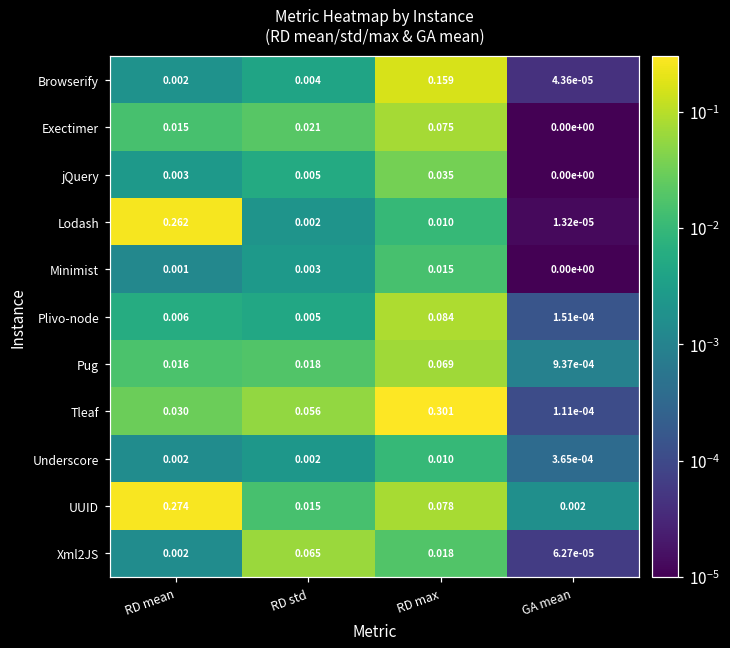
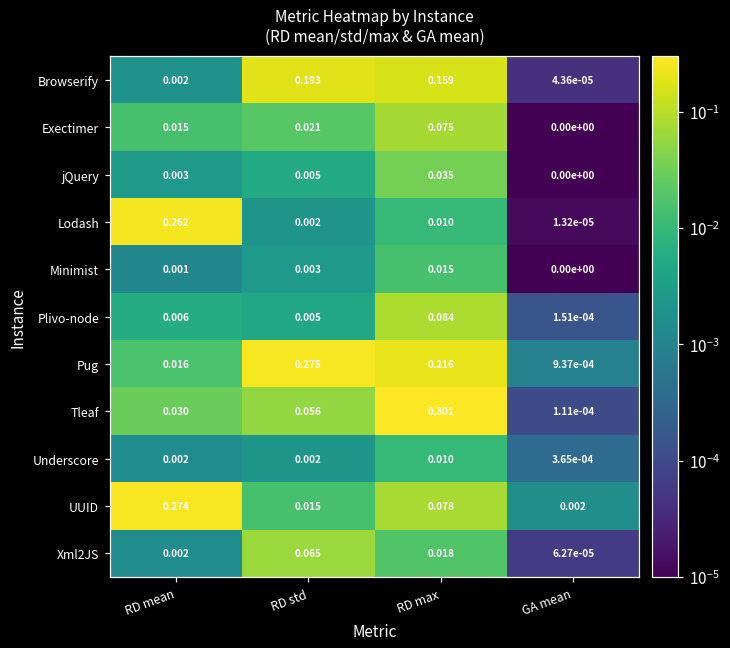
  {
    "Browserify": {
      "RD mean": "0.002",
-     "RD std": "0.004",
+     "RD std": "0.193",
      "RD max": "0.159",
      "GA mean": "4.36e-05"
    },
    "Exectimer": {
      "RD mean": "0.015",
      "RD std": "0.021",
      "RD max": "0.075",
      "GA mean": "0.00e+00"
    },
    "jQuery": {
      "RD mean": "0.003",
      "RD std": "0.005",
      "RD max": "0.035",
      "GA mean": "0.00e+00"
    },
    "Lodash": {
      "RD mean": "0.262",
      "RD std": "0.002",
      "RD max": "0.010",
      "GA mean": "1.32e-05"
    },
    "Minimist": {
      "RD mean": "0.001",
      "RD std": "0.003",
      "RD max": "0.015",
      "GA mean": "0.00e+00"
    },
    "Plivo-node": {
      "RD mean": "0.006",
      "RD std": "0.005",
      "RD max": "0.084",
      "GA mean": "1.51e-04"
    },
    "Pug": {
      "RD mean": "0.016",
-     "RD std": "0.018",
-     "RD max": "0.069",
+     "RD std": "0.275",
+     "RD max": "0.216",
      "GA mean": "9.37e-04"
    },
    "Tleaf": {
      "RD mean": "0.030",
      "RD std": "0.056",
      "RD max": "0.301",
      "GA mean": "1.11e-04"
    },
    "Underscore": {
      "RD mean": "0.002",
      "RD std": "0.002",
      "RD max": "0.010",
      "GA mean": "3.65e-04"
    },
    "UUID": {
      "RD mean": "0.274",
      "RD std": "0.015",
      "RD max": "0.078",
      "GA mean": "0.002"
    },
    "Xml2JS": {
      "RD mean": "0.002",
      "RD std": "0.065",
      "RD max": "0.018",
      "GA mean": "6.27e-05"
    }
  }
